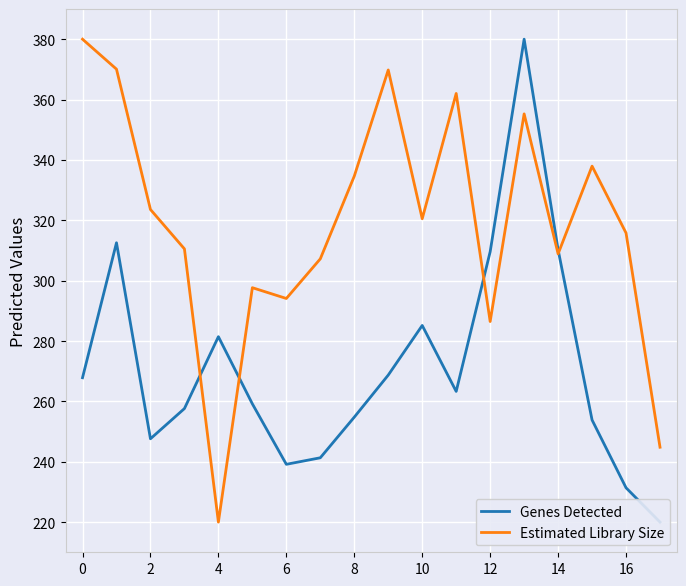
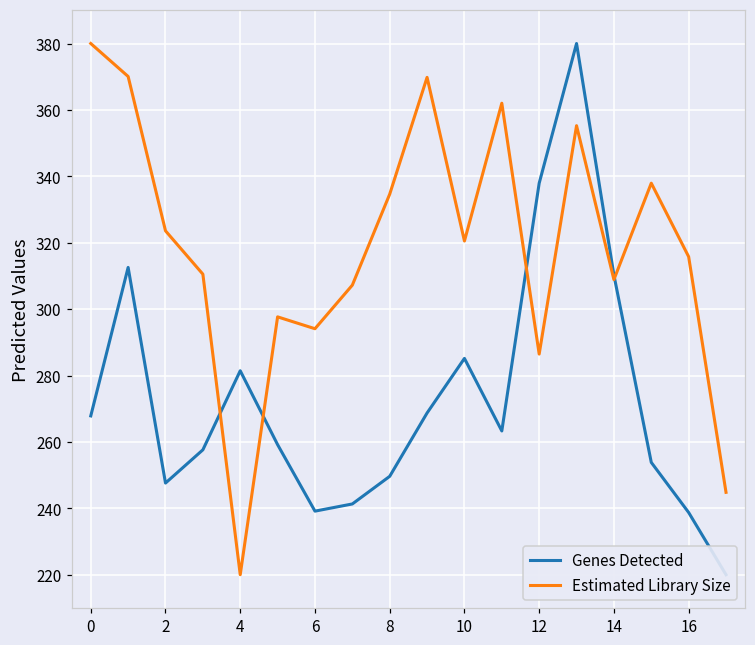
  {
    "Genes Detected": {
      "0": 268,
      "2": 248,
      "4": 281,
      "6": 239,
-     "8": 255,
+     "8": 250,
      "10": 285,
-     "12": 310,
+     "12": 338,
      "14": 310,
-     "16": 231
+     "16": 239
    },
    "Estimated Library Size": {
      "0": 380,
      "2": 324,
      "4": 220,
      "6": 294,
      "8": 335,
      "10": 321,
      "12": 286,
      "14": 309,
      "16": 316
    }
  }
